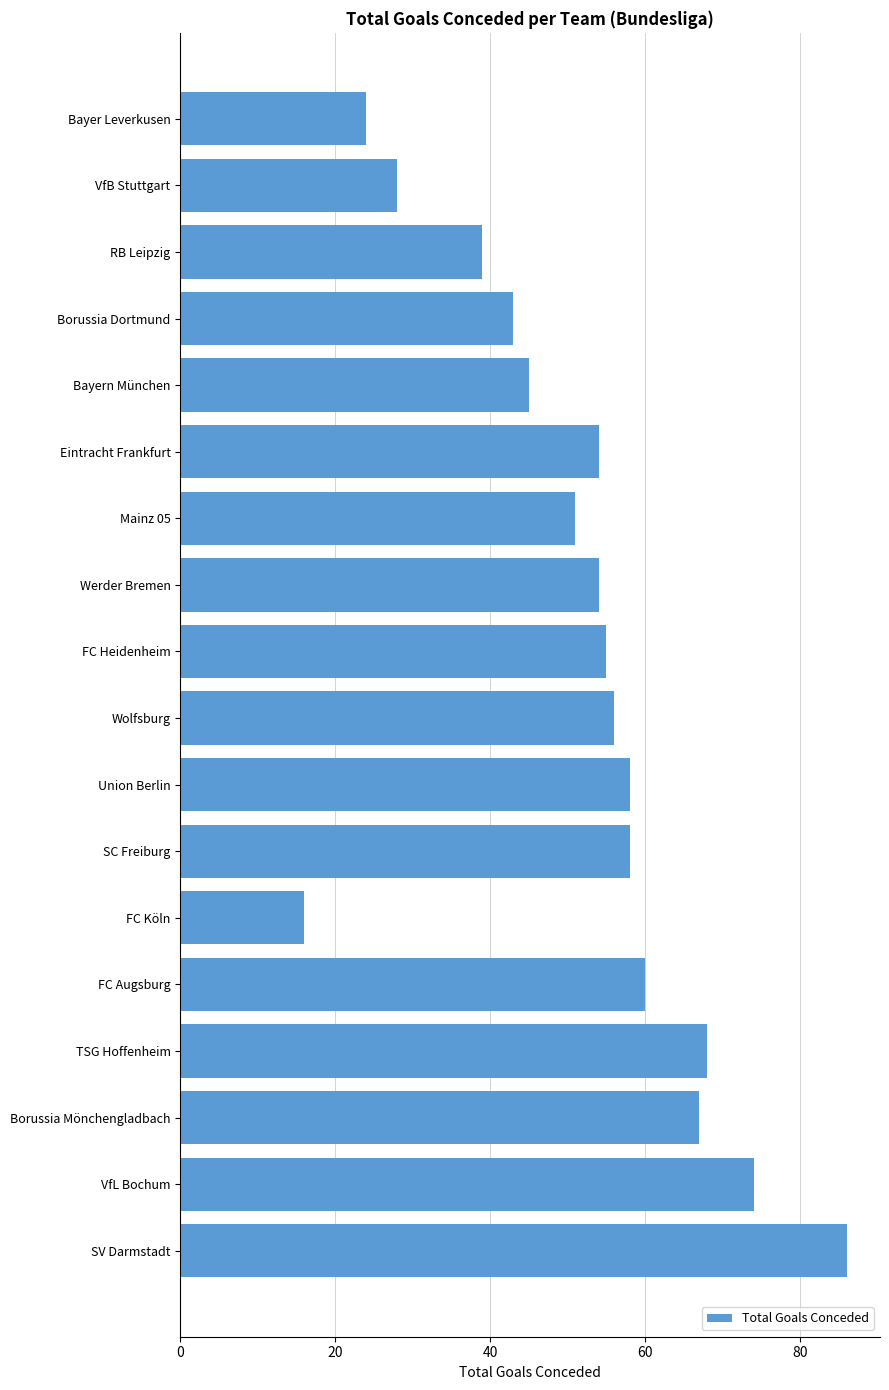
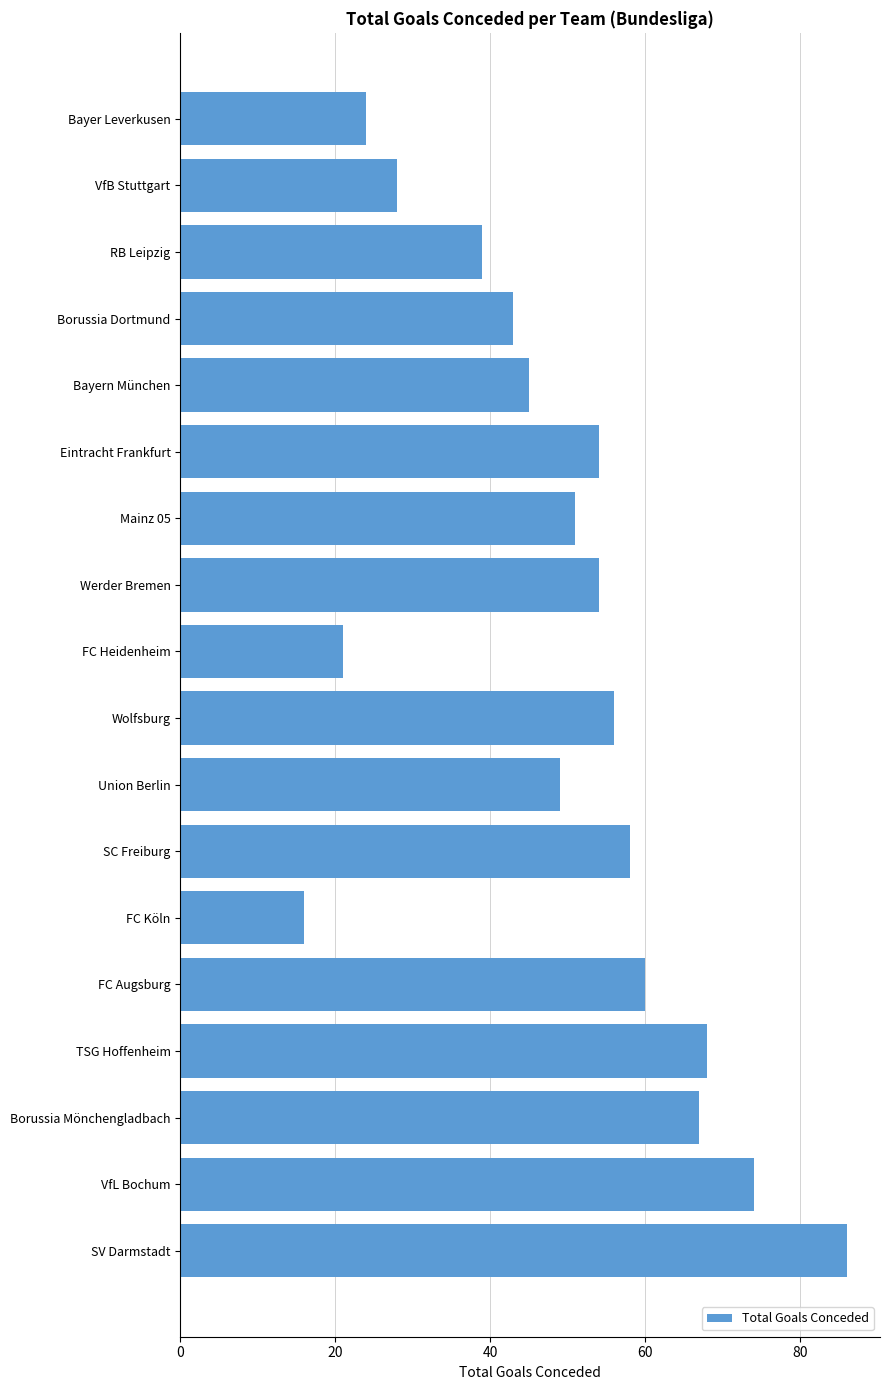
  {
    "Bayer Leverkusen": 24,
    "VfB Stuttgart": 28,
    "RB Leipzig": 39,
    "Borussia Dortmund": 43,
    "Bayern München": 45,
    "Eintracht Frankfurt": 54,
    "Mainz 05": 51,
    "Werder Bremen": 54,
-   "FC Heidenheim": 55,
+   "FC Heidenheim": 21,
    "Wolfsburg": 56,
-   "Union Berlin": 58,
+   "Union Berlin": 49,
    "SC Freiburg": 58,
    "FC Köln": 16,
    "FC Augsburg": 60,
    "TSG Hoffenheim": 68,
    "Borussia Mönchengladbach": 67,
    "VfL Bochum": 74,
    "SV Darmstadt": 86
  }
